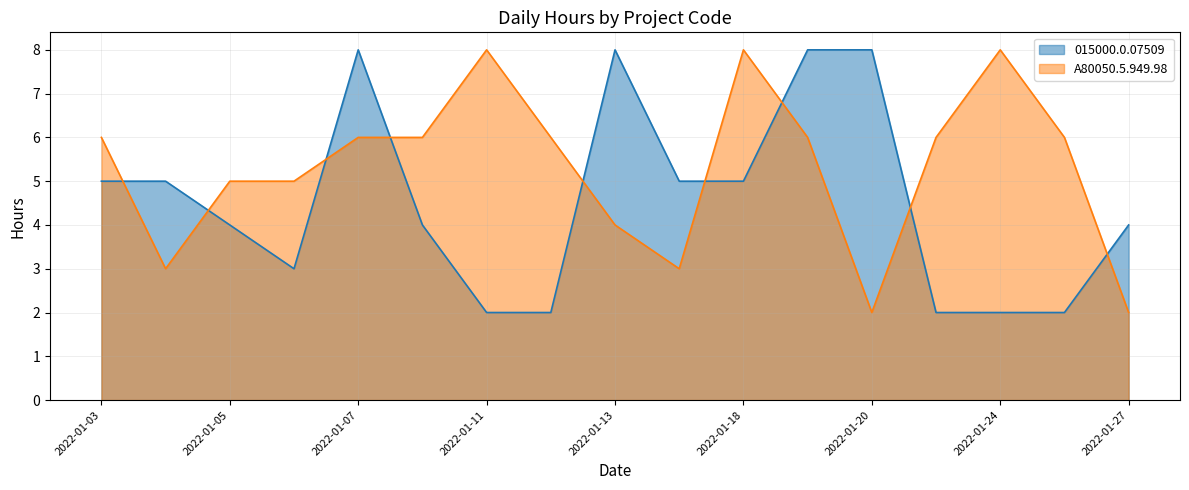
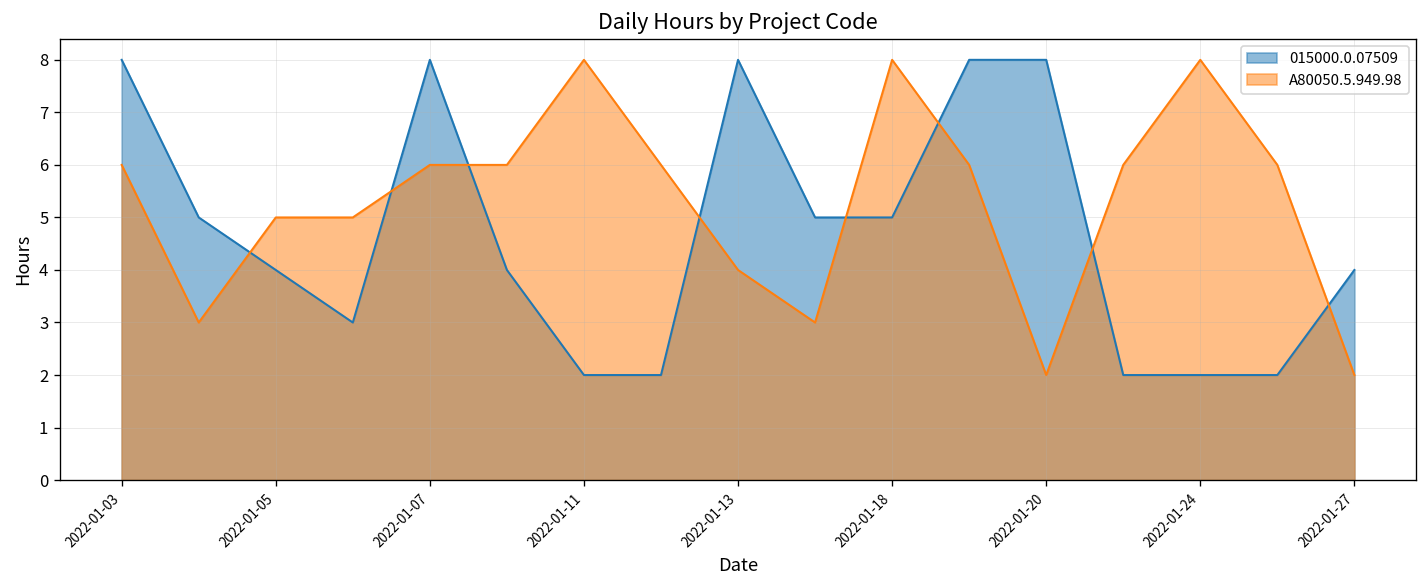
  {
    "015000.0.07509": {
-     "2022-01-03": 5,
+     "2022-01-03": 8,
      "2022-01-05": 4,
      "2022-01-07": 8,
      "2022-01-11": 2,
      "2022-01-13": 8,
      "2022-01-18": 5,
      "2022-01-20": 8,
      "2022-01-24": 2,
      "2022-01-27": 4
    },
    "A80050.5.949.98": {
      "2022-01-03": 6,
      "2022-01-05": 5,
      "2022-01-07": 6,
      "2022-01-11": 8,
      "2022-01-13": 4,
      "2022-01-18": 8,
      "2022-01-20": 2,
      "2022-01-24": 8,
      "2022-01-27": 2
    }
  }
